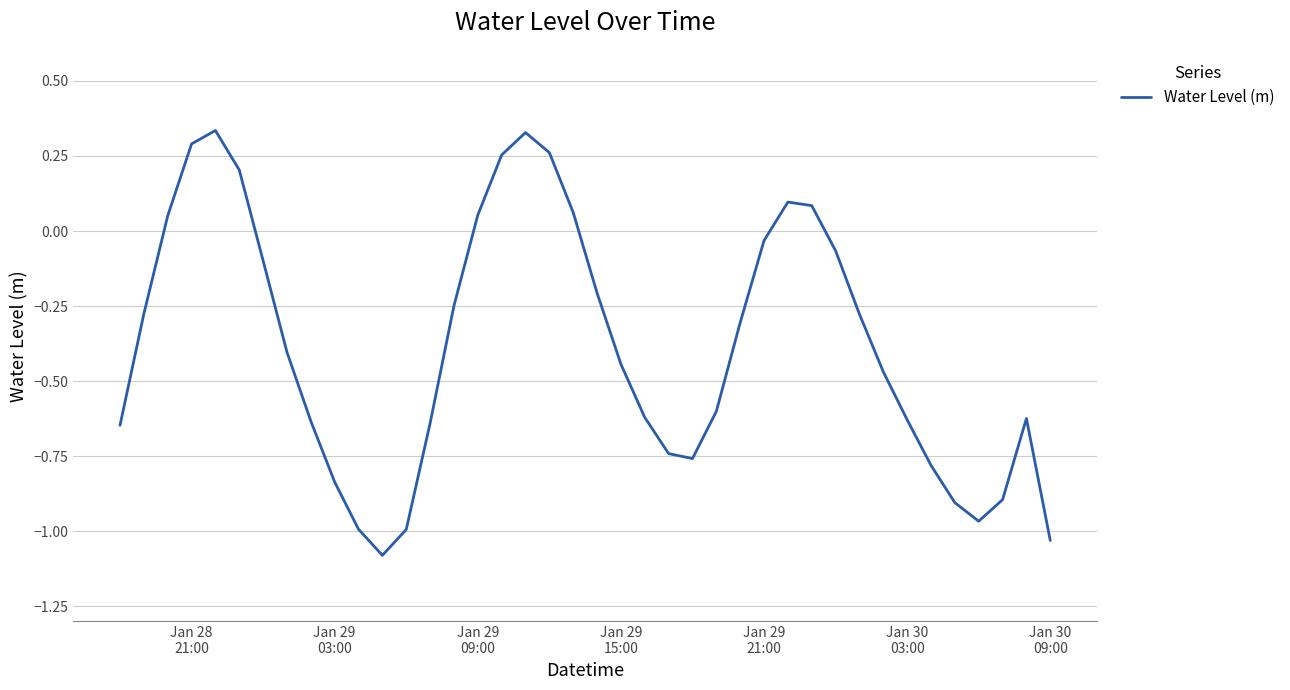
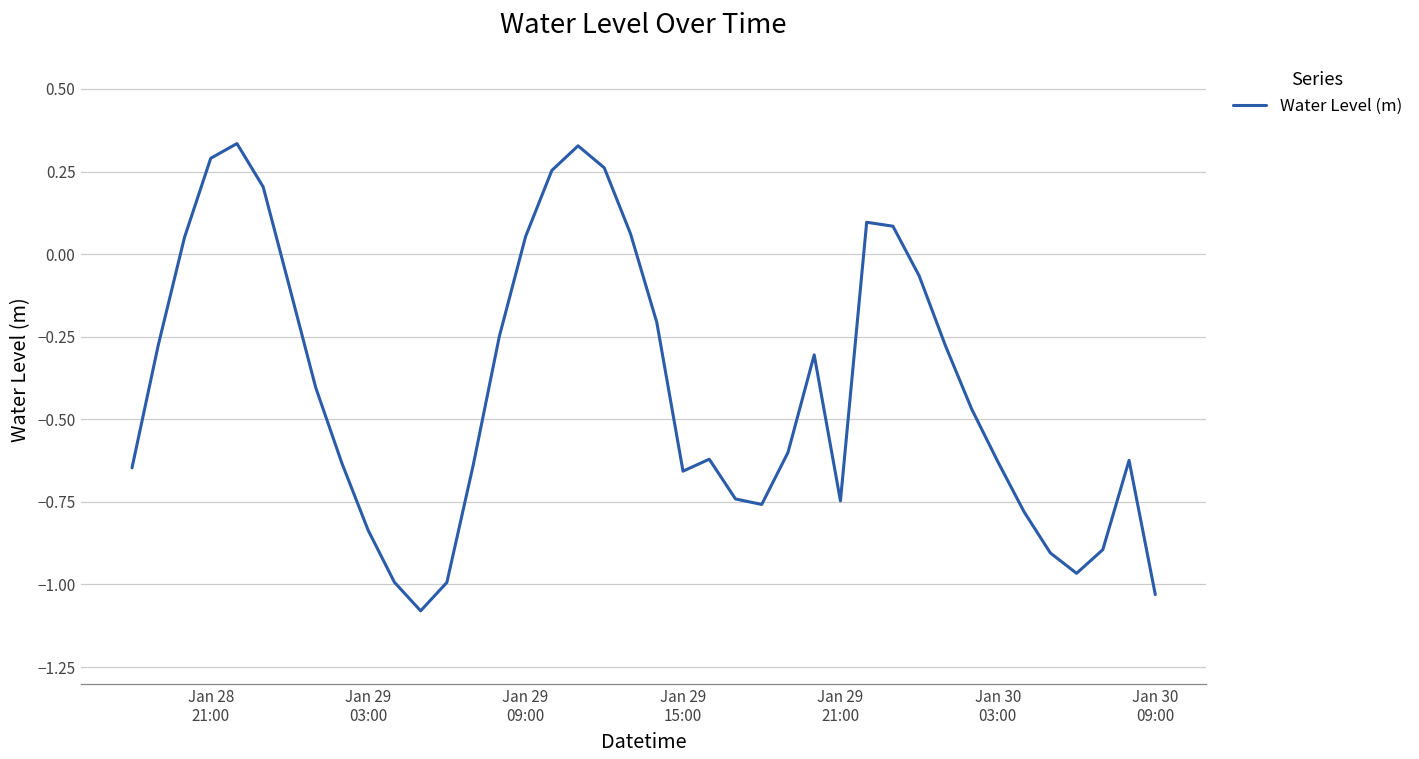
  {
    "Jan 28 21:00": 0.29,
    "Jan 29 03:00": -0.84,
    "Jan 29 09:00": 0.05,
-   "Jan 29 15:00": -0.44,
-   "Jan 29 21:00": -0.03,
+   "Jan 29 15:00": -0.66,
+   "Jan 29 21:00": -0.75,
    "Jan 30 03:00": -0.63,
    "Jan 30 09:00": -1.03
  }
